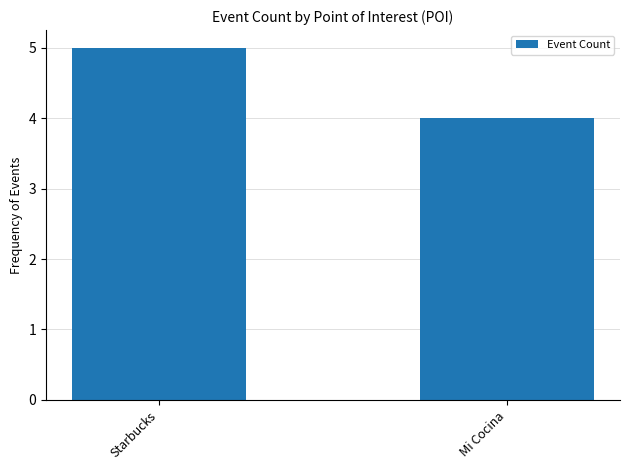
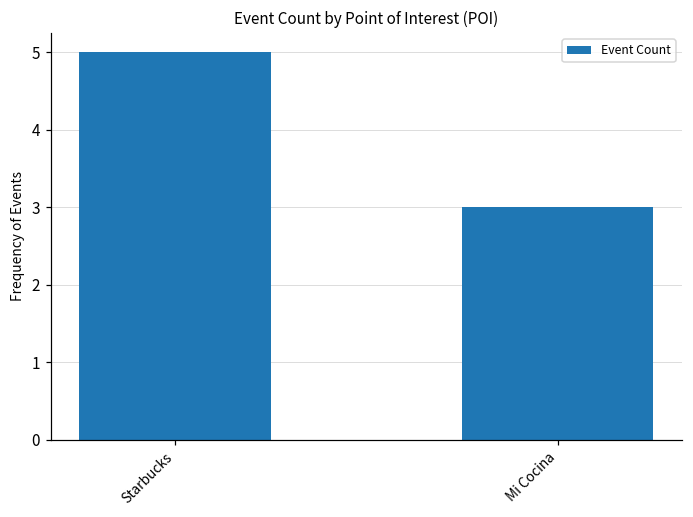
  {
    "Starbucks": 5,
-   "Mi Cocina": 4
+   "Mi Cocina": 3
  }
